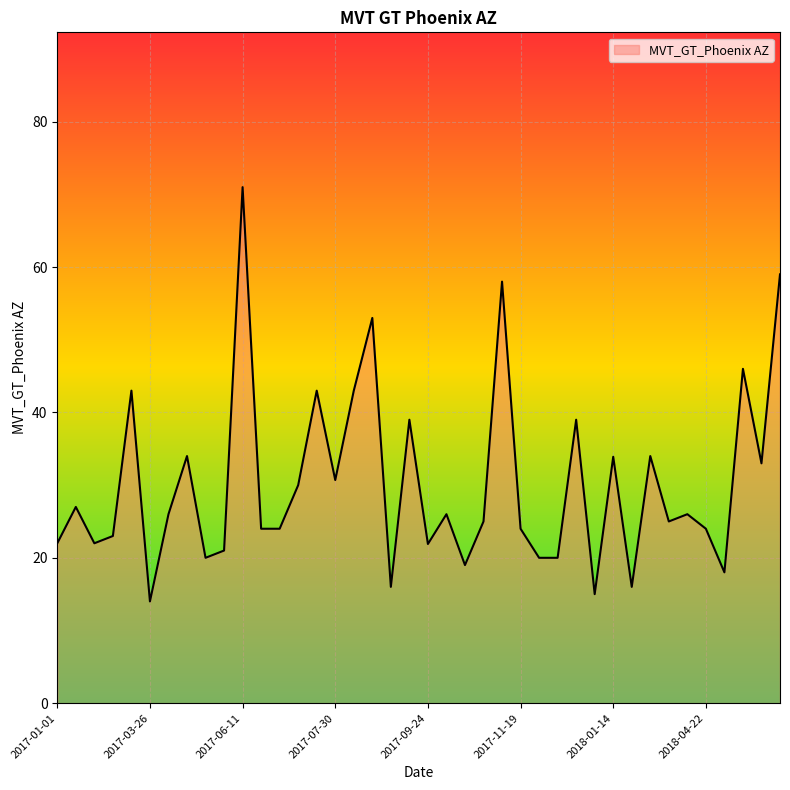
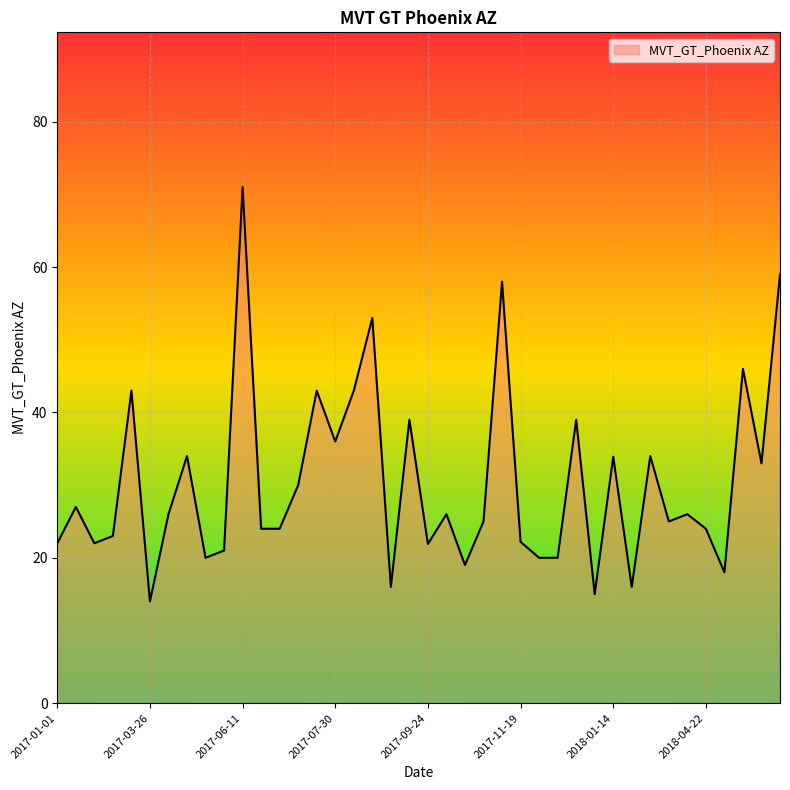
  {
    "2017-01-01": 22,
    "2017-03-26": 14,
    "2017-06-11": 71,
-   "2017-07-30": 31,
+   "2017-07-30": 36,
    "2017-09-24": 22,
-   "2017-11-19": 24,
+   "2017-11-19": 22,
    "2018-01-14": 34,
    "2018-04-22": 24
  }
